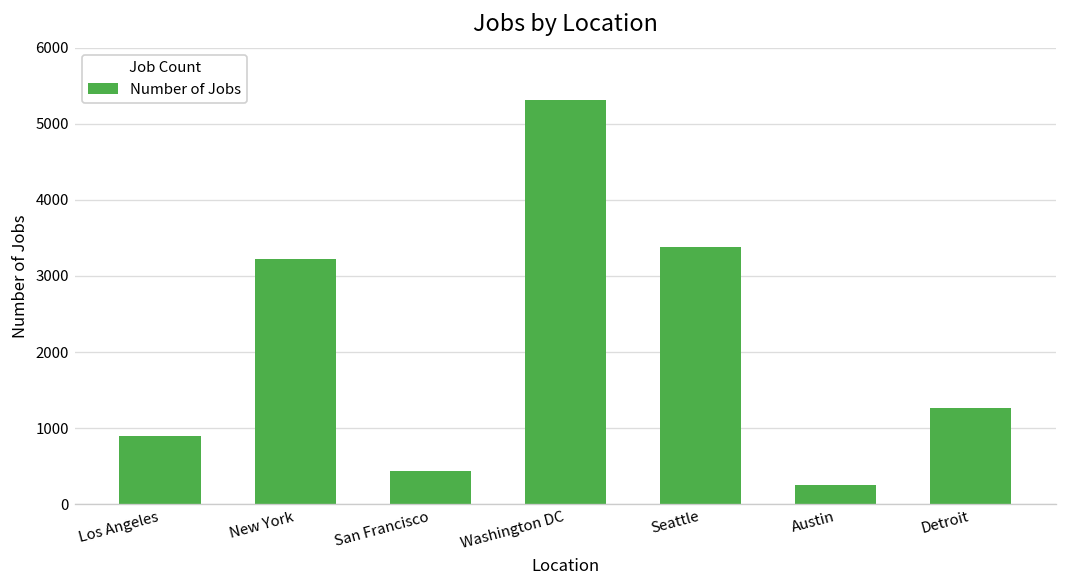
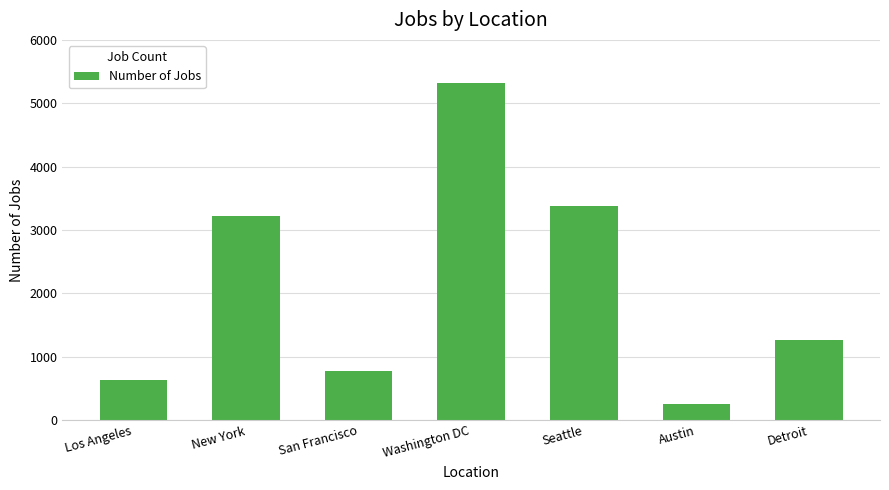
  {
-   "Los Angeles": 900,
+   "Los Angeles": 600,
    "New York": 3200,
-   "San Francisco": 400,
+   "San Francisco": 800,
    "Washington DC": 5300,
    "Seattle": 3400,
    "Austin": 300,
    "Detroit": 1300
  }
